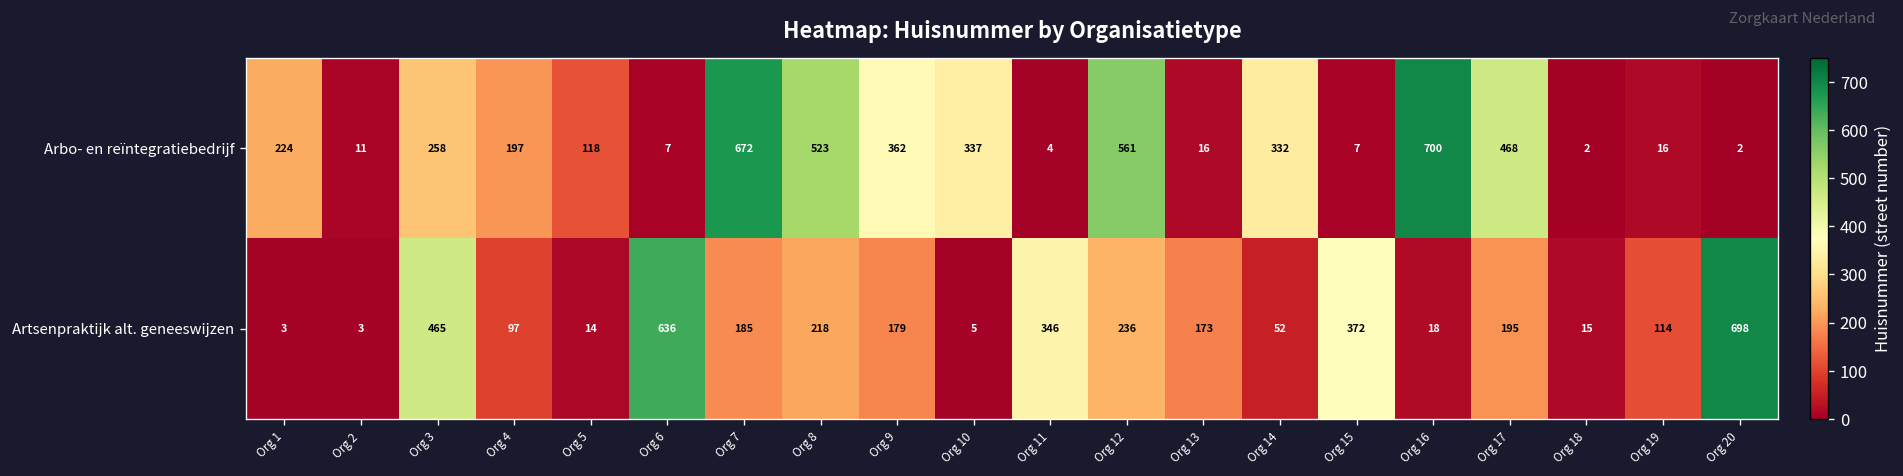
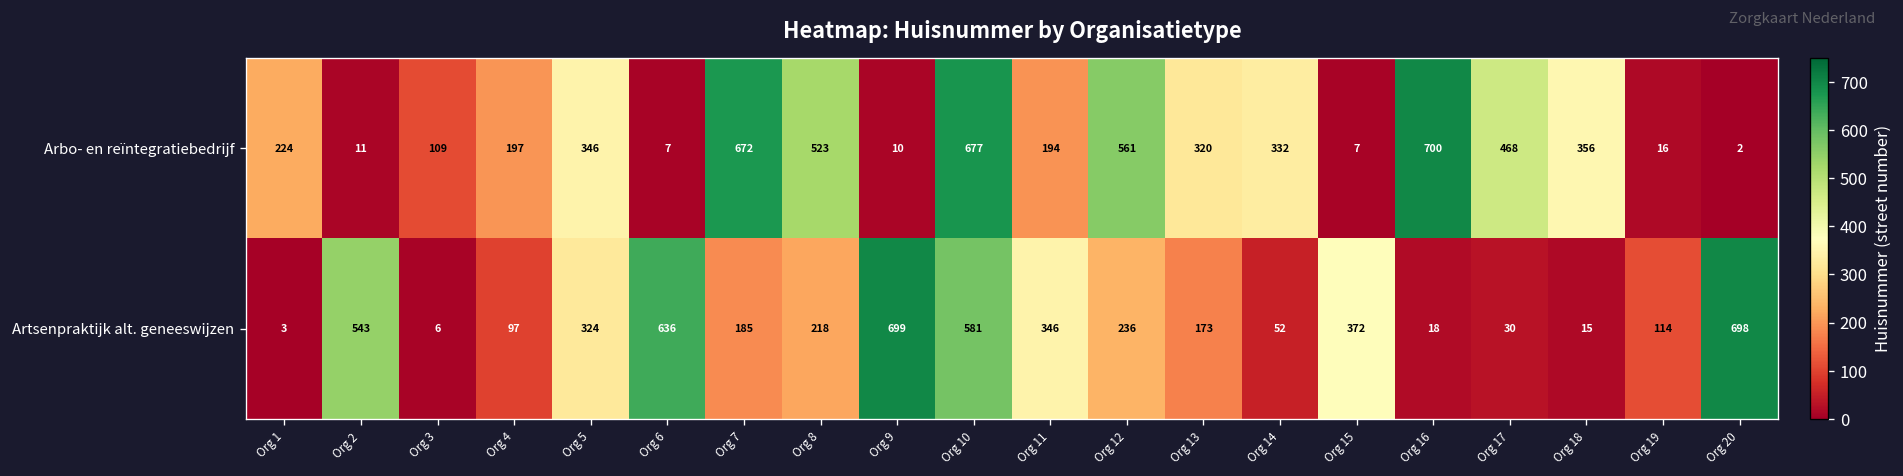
  {
    "Arbo- en reïntegratiebedrijf": {
      "Org 1": 224,
      "Org 2": 11,
-     "Org 3": 258,
+     "Org 3": 109,
      "Org 4": 197,
-     "Org 5": 118,
+     "Org 5": 346,
      "Org 6": 7,
      "Org 7": 672,
      "Org 8": 523,
-     "Org 9": 362,
-     "Org 10": 337,
-     "Org 11": 4,
+     "Org 9": 10,
+     "Org 10": 677,
+     "Org 11": 194,
      "Org 12": 561,
-     "Org 13": 16,
+     "Org 13": 320,
      "Org 14": 332,
      "Org 15": 7,
      "Org 16": 700,
      "Org 17": 468,
-     "Org 18": 2,
+     "Org 18": 356,
      "Org 19": 16,
      "Org 20": 2
    },
    "Artsenpraktijk alt. geneeswijzen": {
      "Org 1": 3,
-     "Org 2": 3,
-     "Org 3": 465,
+     "Org 2": 543,
+     "Org 3": 6,
      "Org 4": 97,
-     "Org 5": 14,
+     "Org 5": 324,
      "Org 6": 636,
      "Org 7": 185,
      "Org 8": 218,
-     "Org 9": 179,
-     "Org 10": 5,
+     "Org 9": 699,
+     "Org 10": 581,
      "Org 11": 346,
      "Org 12": 236,
      "Org 13": 173,
      "Org 14": 52,
      "Org 15": 372,
      "Org 16": 18,
-     "Org 17": 195,
+     "Org 17": 30,
      "Org 18": 15,
      "Org 19": 114,
      "Org 20": 698
    }
  }
